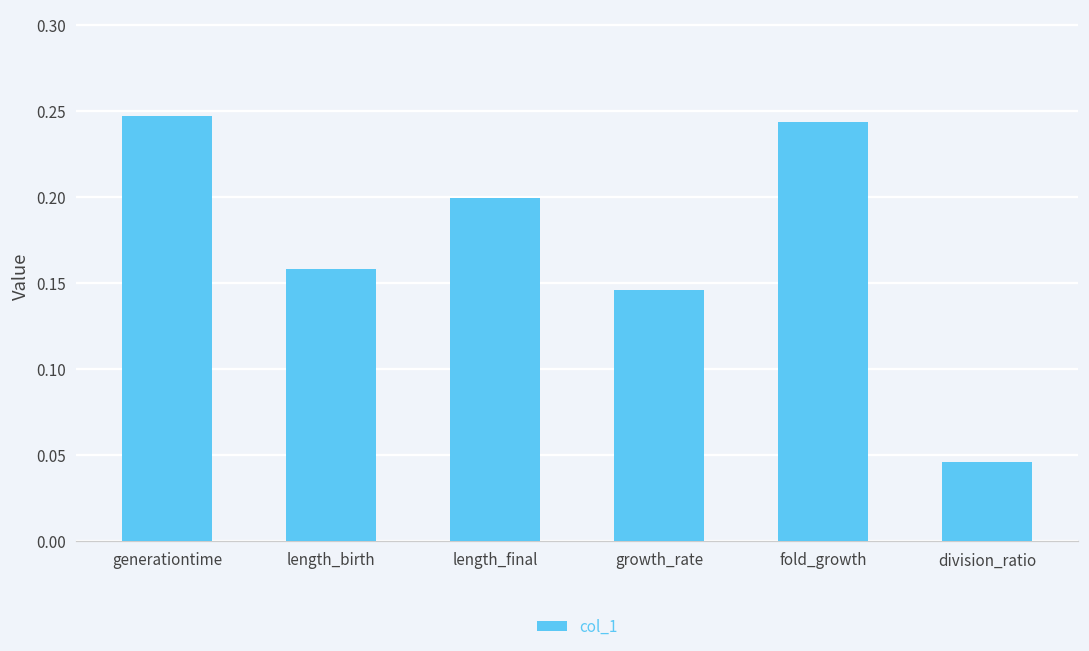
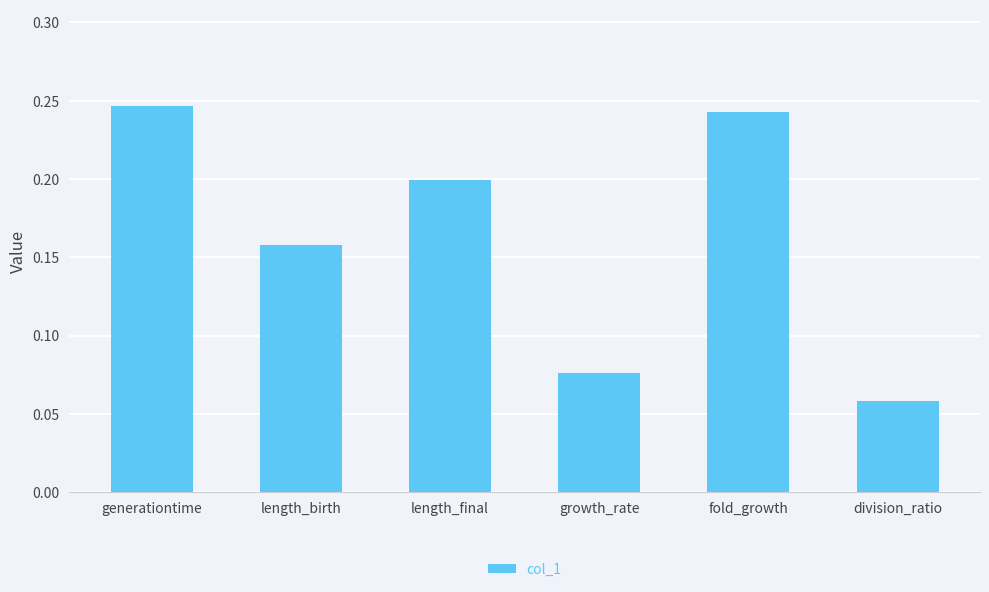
  {
    "generationtime": 0.247,
    "length_birth": 0.158,
    "length_final": 0.199,
-   "growth_rate": 0.146,
+   "growth_rate": 0.076,
    "fold_growth": 0.243,
-   "division_ratio": 0.046
+   "division_ratio": 0.058
  }
